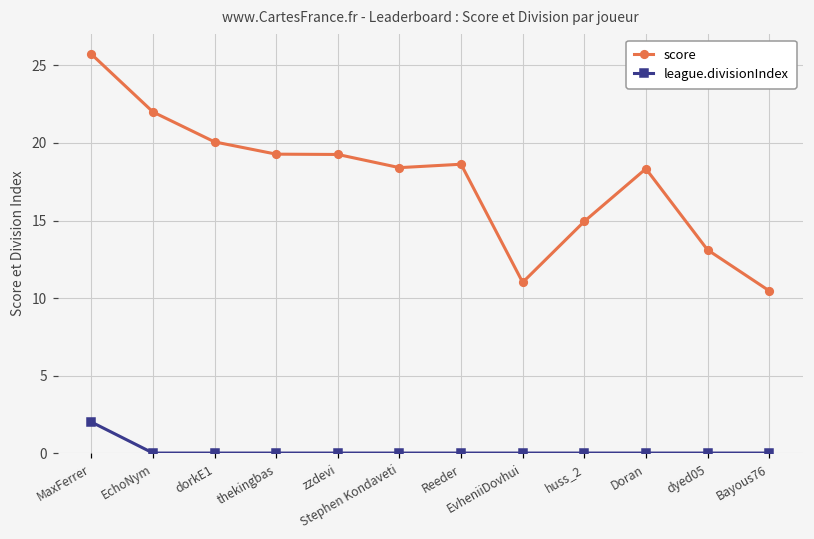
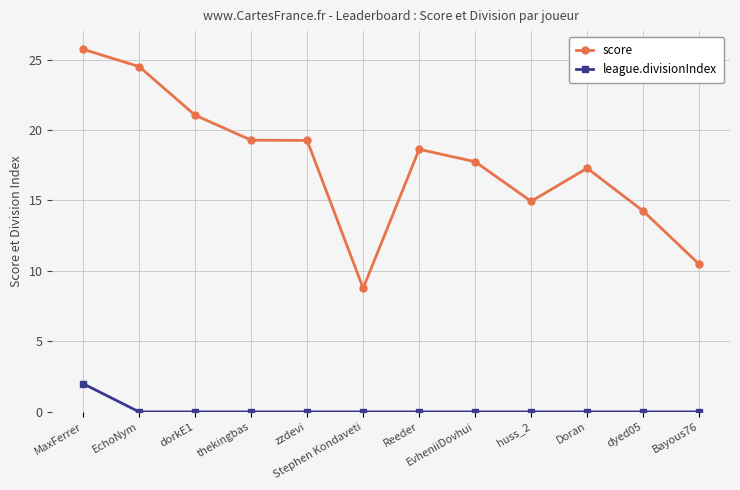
  {
    "score": {
      "MaxFerrer": 25.7,
-     "EchoNym": 22.0,
-     "dorkE1": 20.1,
+     "EchoNym": 24.5,
+     "dorkE1": 21.1,
      "thekingbas": 19.3,
      "zzdevi": 19.3,
-     "Stephen Kondaveti": 18.4,
+     "Stephen Kondaveti": 8.8,
      "Reeder": 18.6,
-     "EvheniiDovhui": 11.0,
+     "EvheniiDovhui": 17.8,
      "huss_2": 14.9,
-     "Doran": 18.3,
-     "dyed05": 13.1,
+     "Doran": 17.3,
+     "dyed05": 14.3,
      "Bayous76": 10.5
    },
    "league.divisionIndex": {
      "MaxFerrer": 2.0,
      "EchoNym": 0.0,
      "dorkE1": 0.0,
      "thekingbas": 0.0,
      "zzdevi": 0.0,
      "Stephen Kondaveti": 0.0,
      "Reeder": 0.0,
      "EvheniiDovhui": 0.0,
      "huss_2": 0.0,
      "Doran": 0.0,
      "dyed05": 0.0,
      "Bayous76": 0.0
    }
  }
